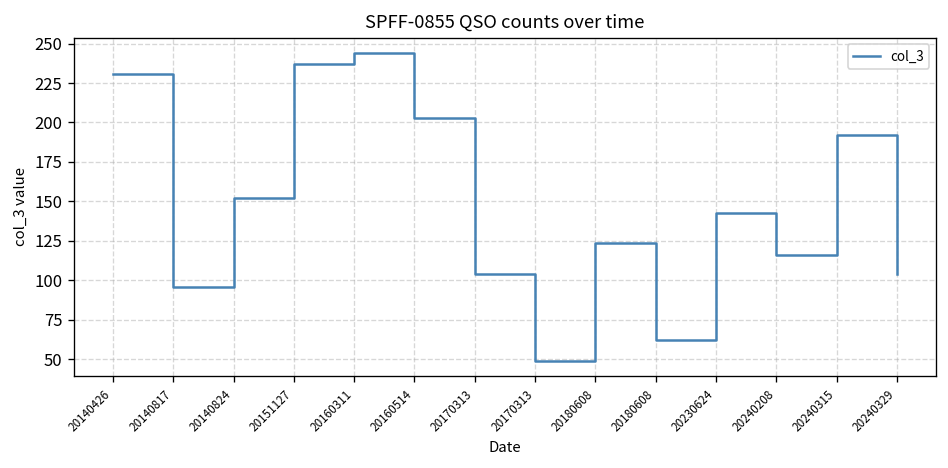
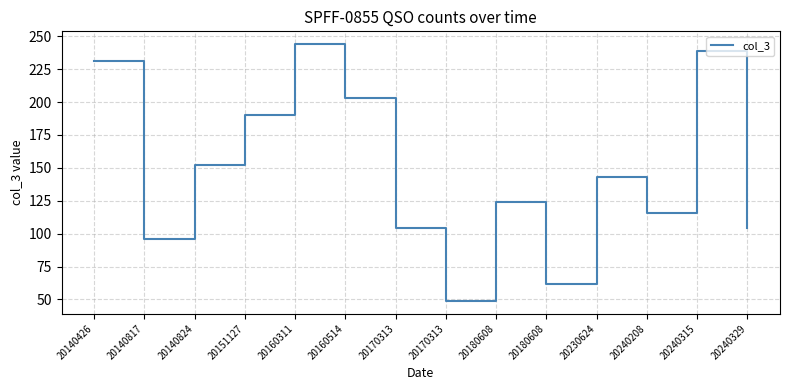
  {
    "20140426": 231,
    "20140817": 96,
    "20140824": 152,
-   "20151127": 237,
+   "20151127": 190,
    "20160311": 244,
    "20160514": 203,
    "20230624": 143,
    "20240208": 116,
-   "20240315": 192,
+   "20240315": 239,
    "20240329": 104
  }
